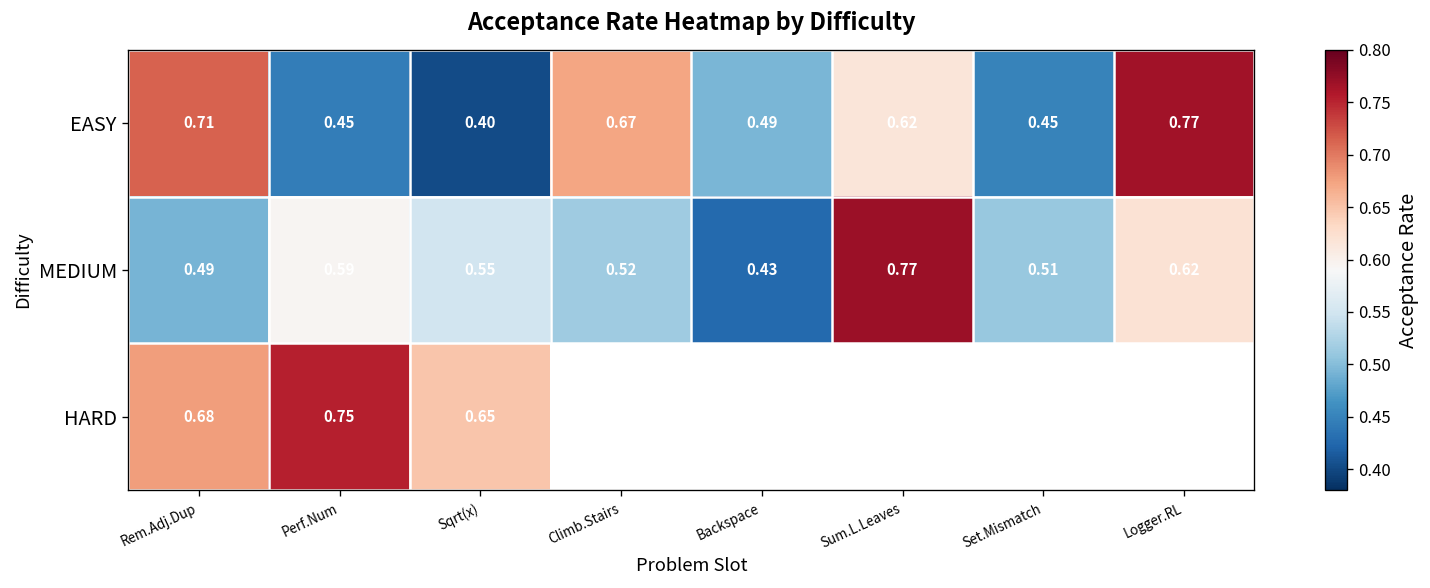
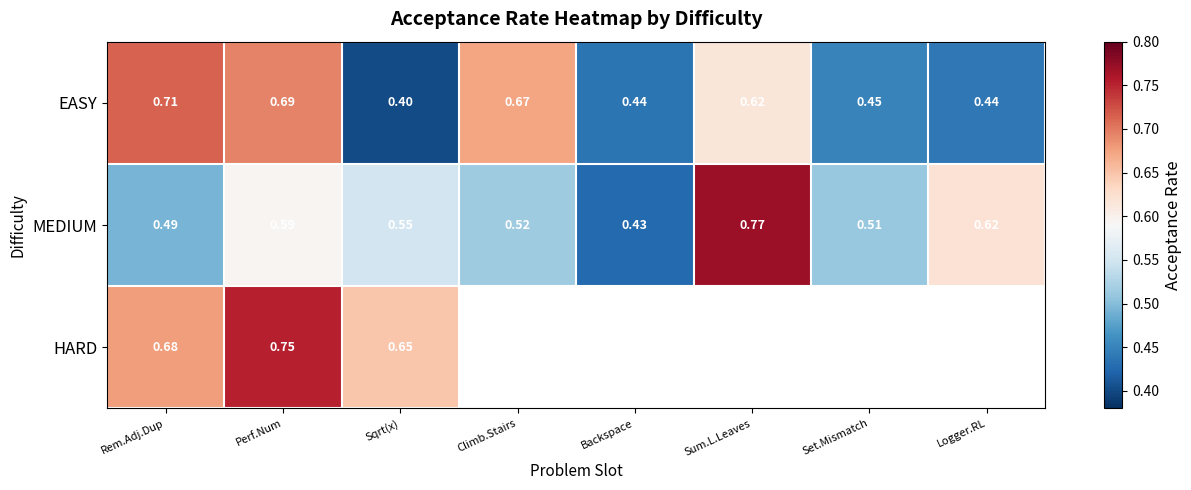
  {
    "EASY": {
      "Rem.Adj.Dup": 0.71,
-     "Perf.Num": 0.45,
+     "Perf.Num": 0.69,
      "Sqrt(x)": 0.40,
      "Climb.Stairs": 0.67,
-     "Backspace": 0.49,
+     "Backspace": 0.44,
      "Set.Mismatch": 0.45,
-     "Logger.RL": 0.77
+     "Logger.RL": 0.44
    },
    "MEDIUM": {
      "Rem.Adj.Dup": 0.49,
      "Climb.Stairs": 0.52,
      "Backspace": 0.43,
      "Sum.L.Leaves": 0.77,
      "Set.Mismatch": 0.51
    },
    "HARD": {
      "Rem.Adj.Dup": 0.68,
      "Perf.Num": 0.75,
      "Sqrt(x)": 0.65
    }
  }
